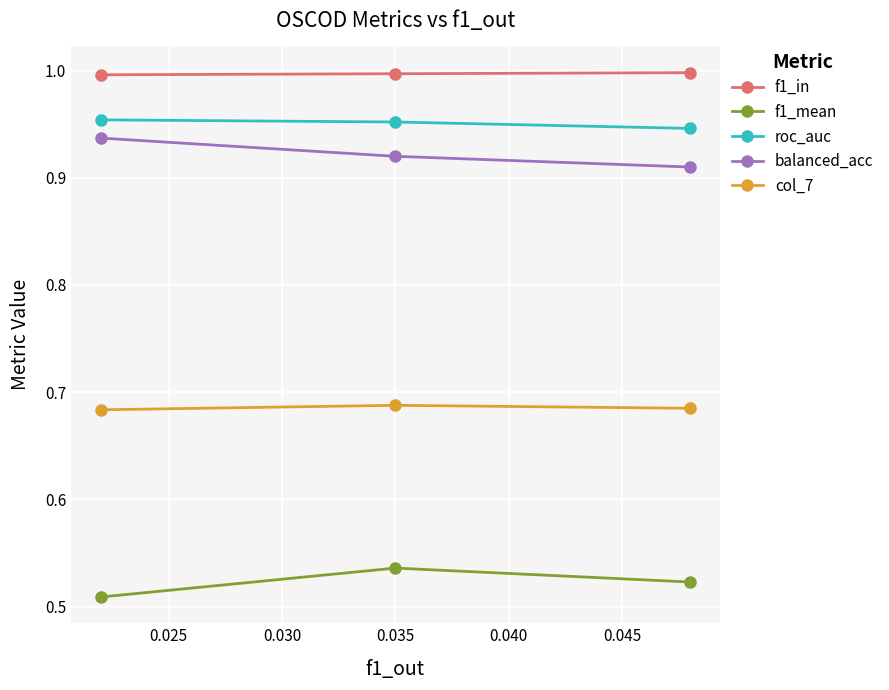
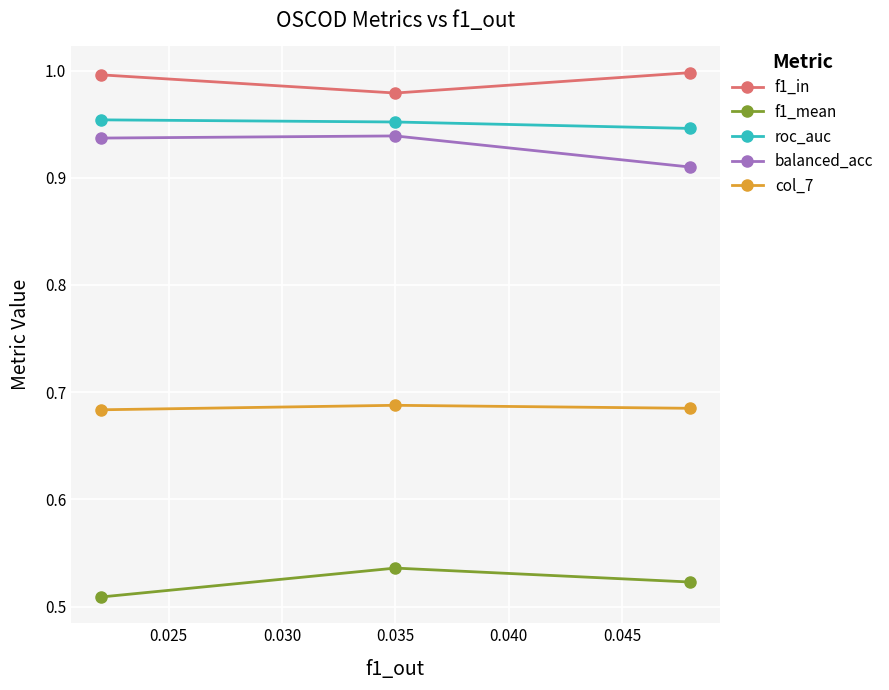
  {
    "f1_in": {
-     "0.035": 0.997
+     "0.035": 0.979
    },
    "f1_mean": {
      "0.035": 0.536
    },
    "roc_auc": {
      "0.035": 0.952
    },
    "balanced_acc": {
-     "0.035": 0.920
+     "0.035": 0.939
    },
    "col_7": {
      "0.035": 0.688
    }
  }
